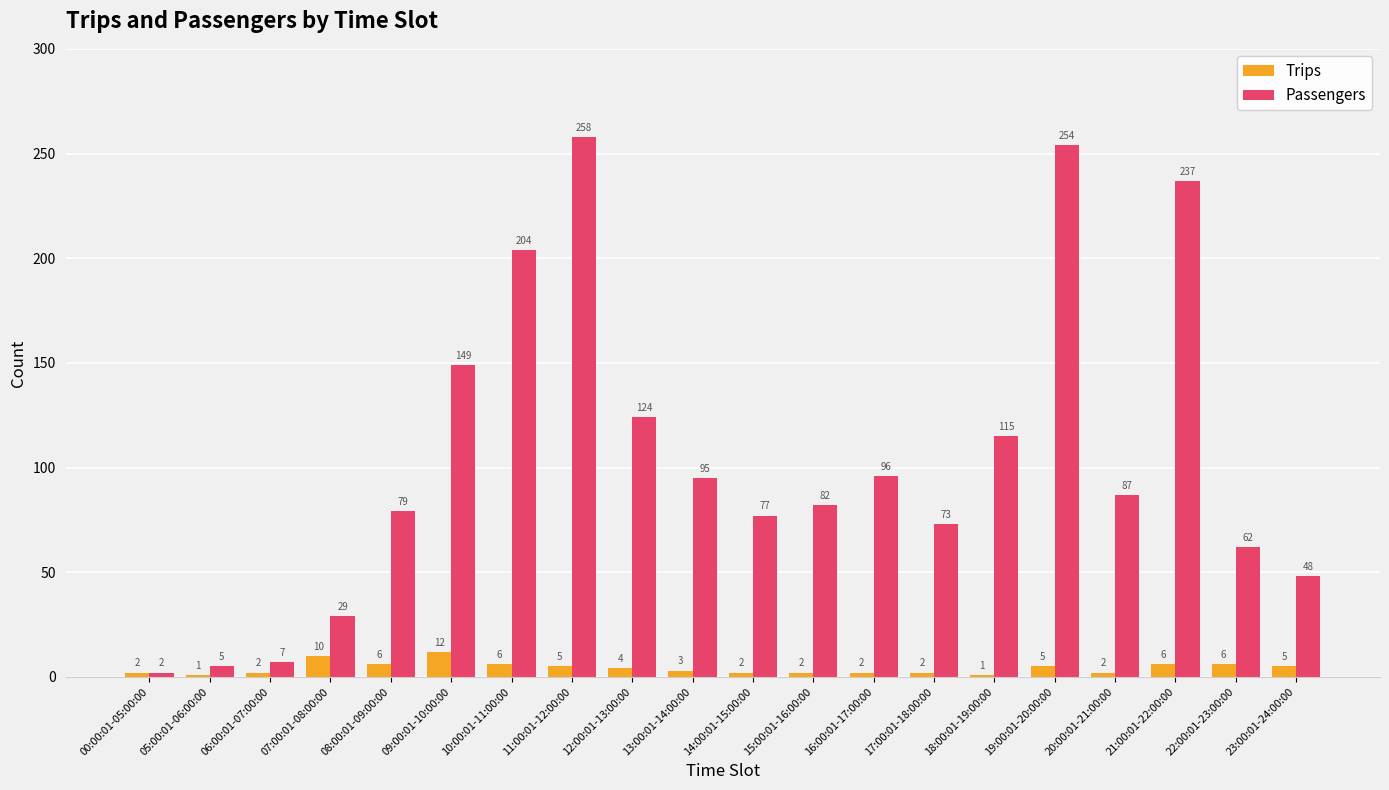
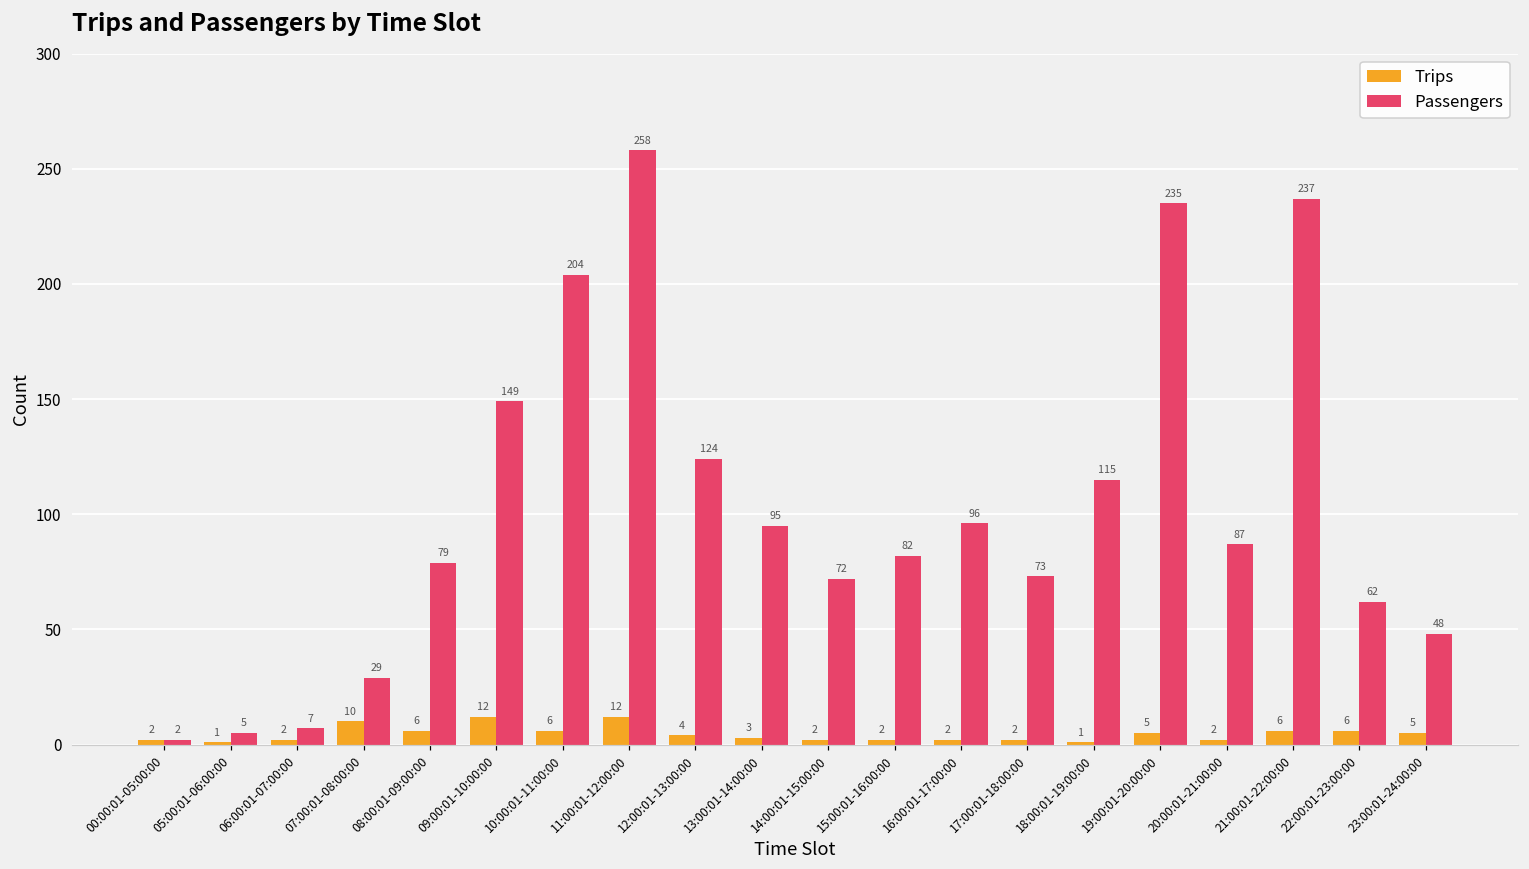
  {
    "Trips": {
      "00:00:01-05:00:00": 2,
      "05:00:01-06:00:00": 1,
      "06:00:01-07:00:00": 2,
      "07:00:01-08:00:00": 10,
      "08:00:01-09:00:00": 6,
      "09:00:01-10:00:00": 12,
      "10:00:01-11:00:00": 6,
-     "11:00:01-12:00:00": 5,
+     "11:00:01-12:00:00": 12,
      "12:00:01-13:00:00": 4,
      "13:00:01-14:00:00": 3,
      "14:00:01-15:00:00": 2,
      "15:00:01-16:00:00": 2,
      "16:00:01-17:00:00": 2,
      "17:00:01-18:00:00": 2,
      "18:00:01-19:00:00": 1,
      "19:00:01-20:00:00": 5,
      "20:00:01-21:00:00": 2,
      "21:00:01-22:00:00": 6,
      "22:00:01-23:00:00": 6,
      "23:00:01-24:00:00": 5
    },
    "Passengers": {
      "00:00:01-05:00:00": 2,
      "05:00:01-06:00:00": 5,
      "06:00:01-07:00:00": 7,
      "07:00:01-08:00:00": 29,
      "08:00:01-09:00:00": 79,
      "09:00:01-10:00:00": 149,
      "10:00:01-11:00:00": 204,
      "11:00:01-12:00:00": 258,
      "12:00:01-13:00:00": 124,
      "13:00:01-14:00:00": 95,
-     "14:00:01-15:00:00": 77,
+     "14:00:01-15:00:00": 72,
      "15:00:01-16:00:00": 82,
      "16:00:01-17:00:00": 96,
      "17:00:01-18:00:00": 73,
      "18:00:01-19:00:00": 115,
-     "19:00:01-20:00:00": 254,
+     "19:00:01-20:00:00": 235,
      "20:00:01-21:00:00": 87,
      "21:00:01-22:00:00": 237,
      "22:00:01-23:00:00": 62,
      "23:00:01-24:00:00": 48
    }
  }
